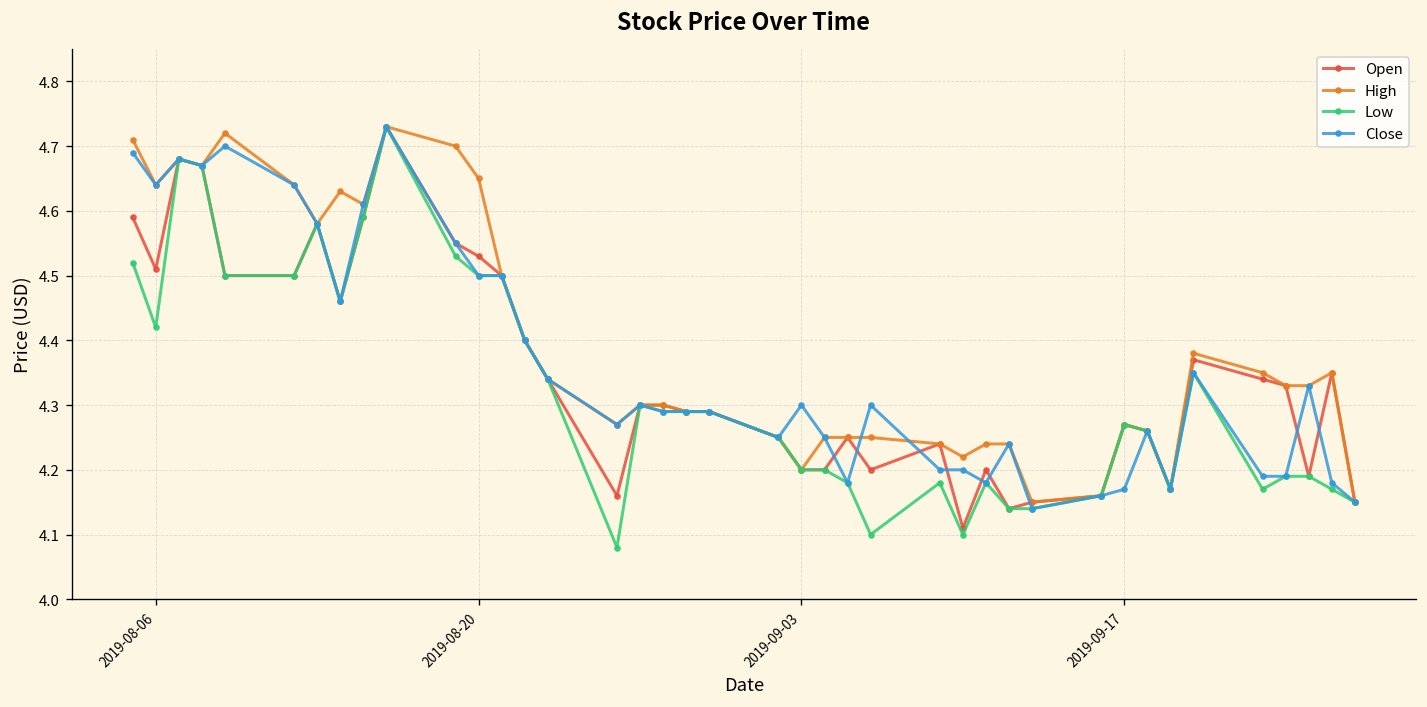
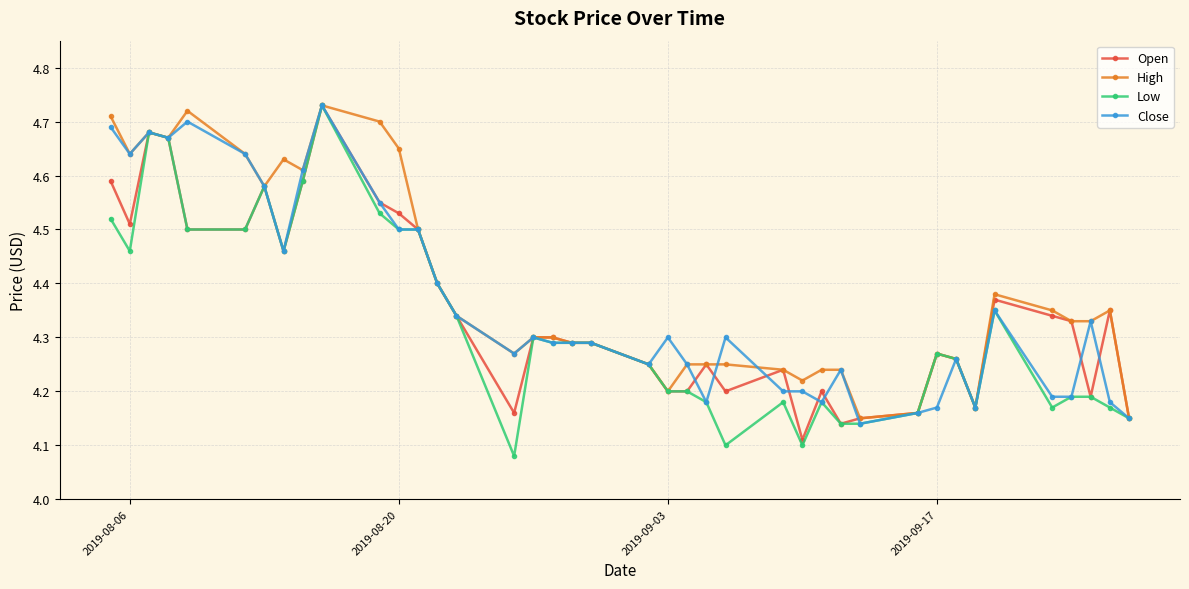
  {
    "Low": {
-     "2019-08-06": 4.42
+     "2019-08-06": 4.46
    },
    "Close": {
      "2019-09-03": 4.30,
      "2019-09-17": 4.17
    }
  }
